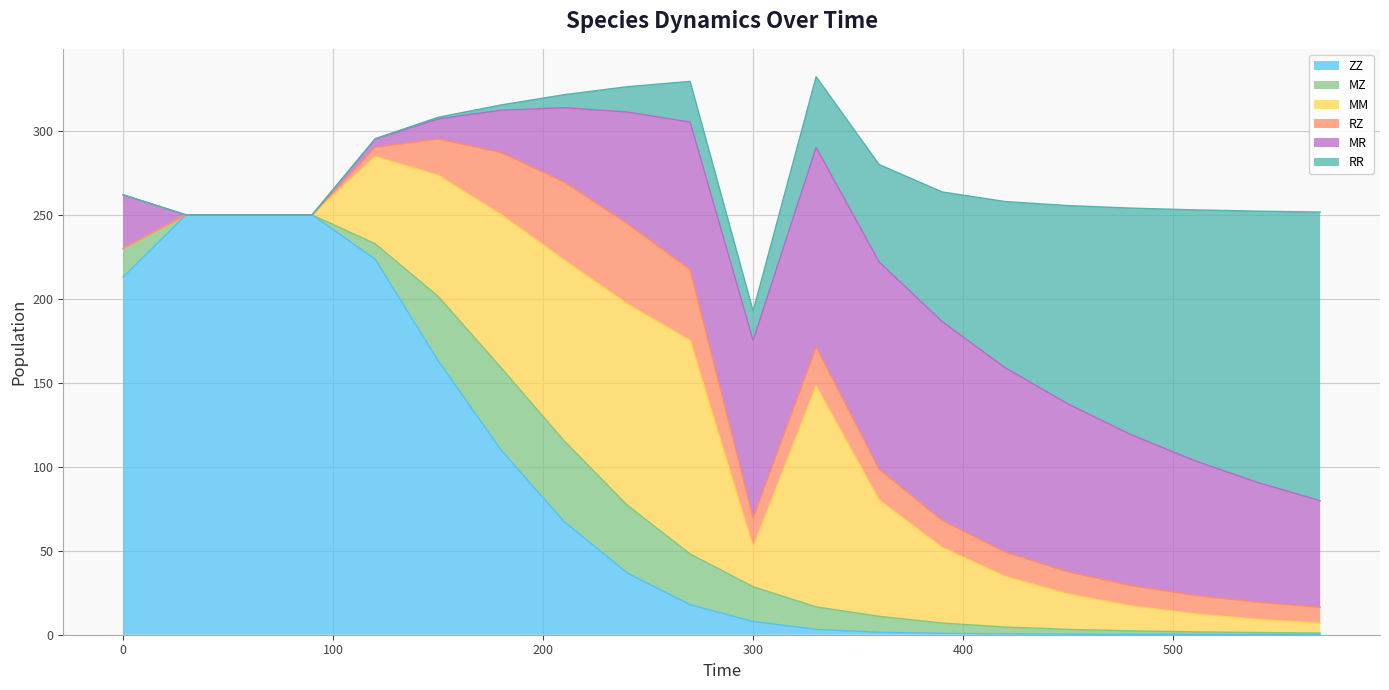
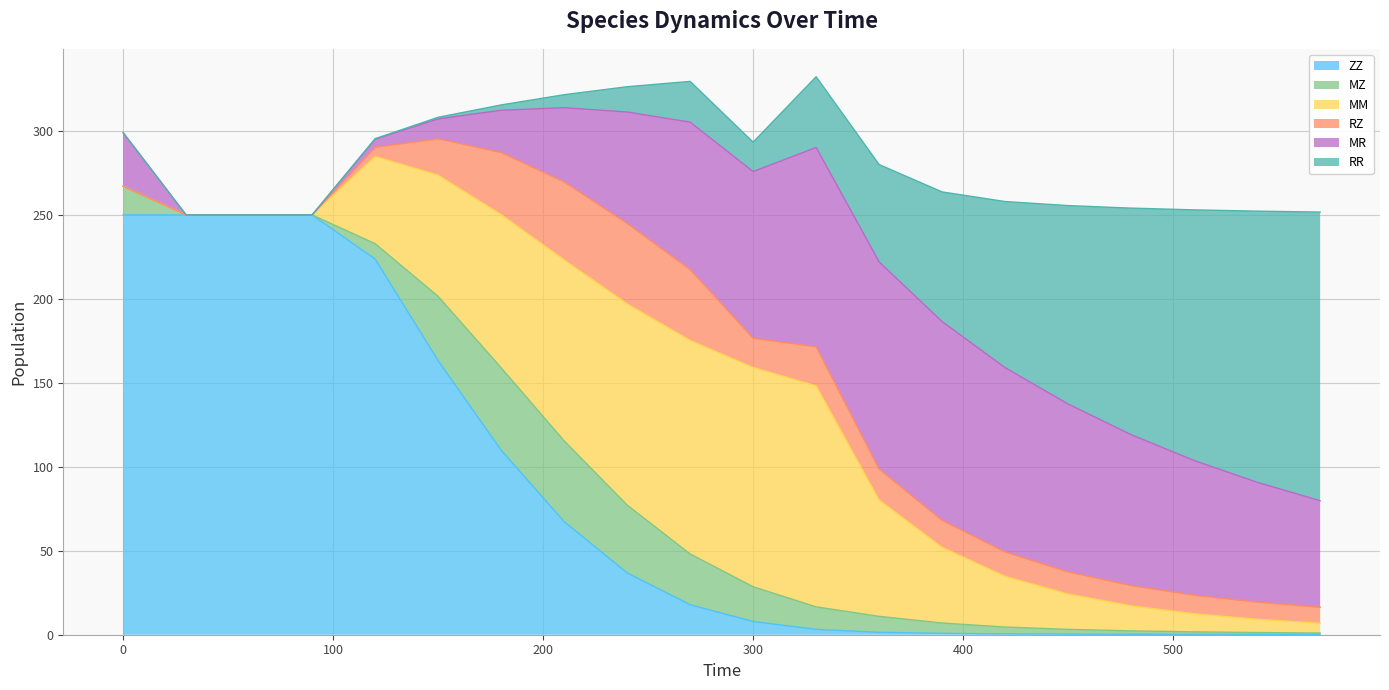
  {
    "ZZ": {
-     "0": 213,
+     "0": 250,
      "300": 8
    },
    "MZ": {
      "300": 21
    },
    "MM": {
-     "300": 24
+     "300": 131
    },
    "RZ": {
      "300": 17
    },
    "MR": {
-     "300": 106
+     "300": 99
    },
    "RR": {
      "300": 18
    }
  }
